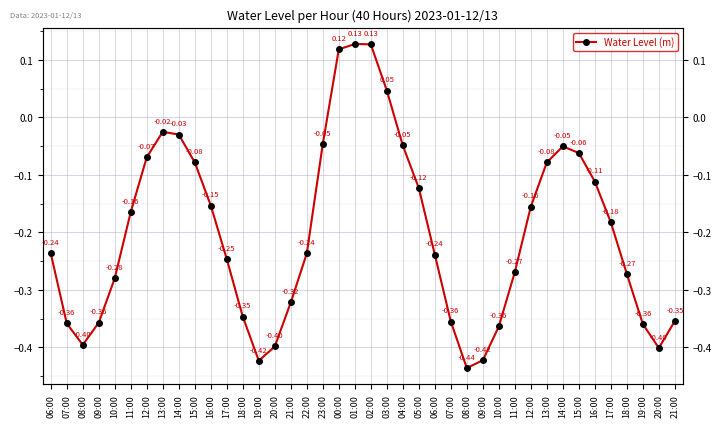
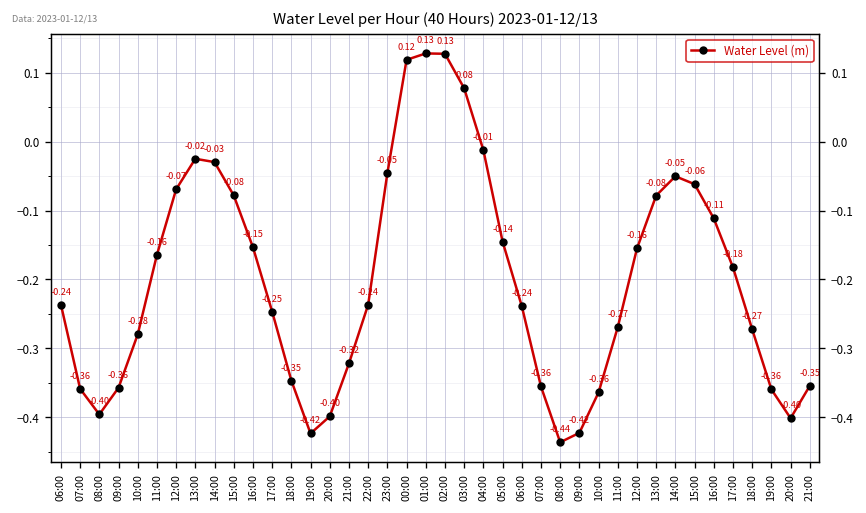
  {
    "22:00": -0.24,
    "23:00": -0.05,
    "00:00": 0.12,
    "01:00": 0.13,
    "02:00": 0.13,
-   "03:00": 0.05,
-   "04:00": -0.05,
-   "05:00": -0.12
+   "03:00": 0.08,
+   "04:00": -0.01,
+   "05:00": -0.14
  }
